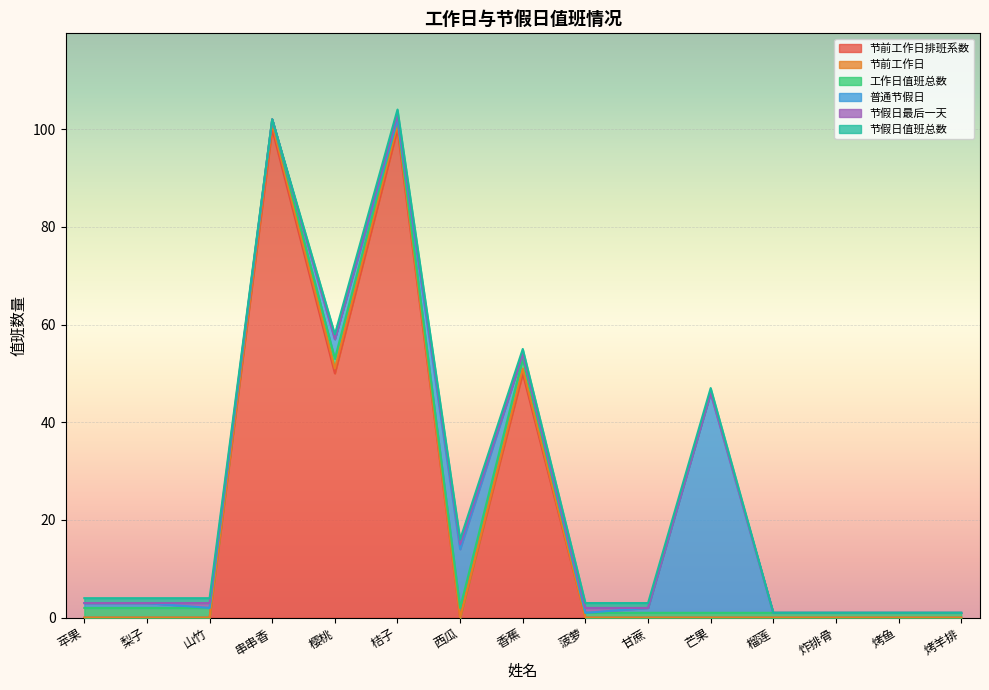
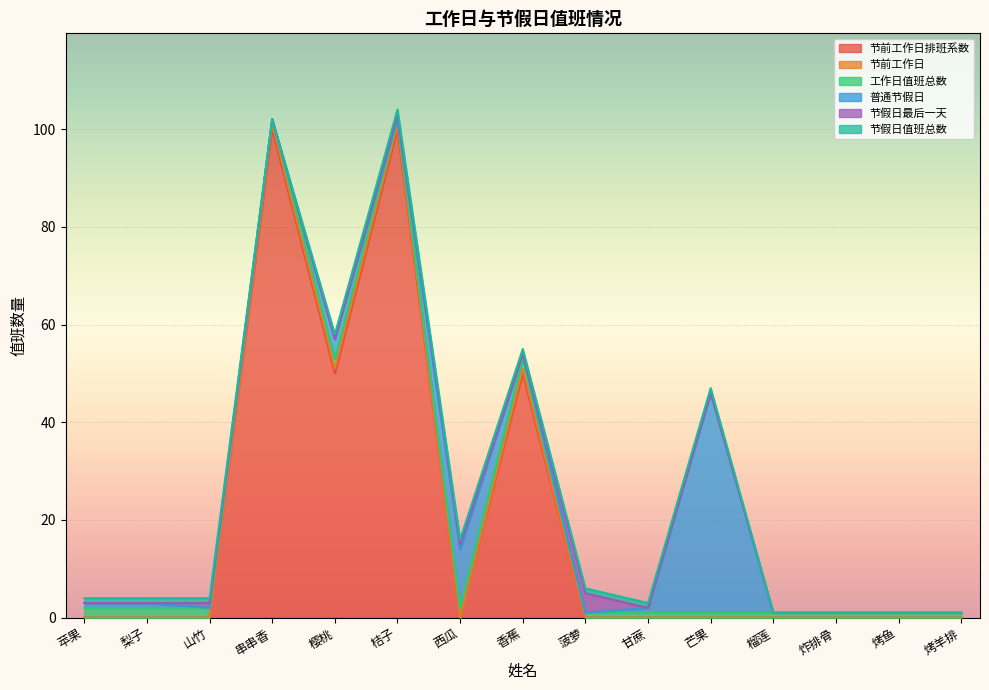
  {
    "普通节假日": {
      "西瓜": 12
    },
    "节假日最后一天": {
      "山竹": 1,
      "桔子": 1,
      "西瓜": 1,
-     "菠萝": 1
+     "菠萝": 4
    }
  }
